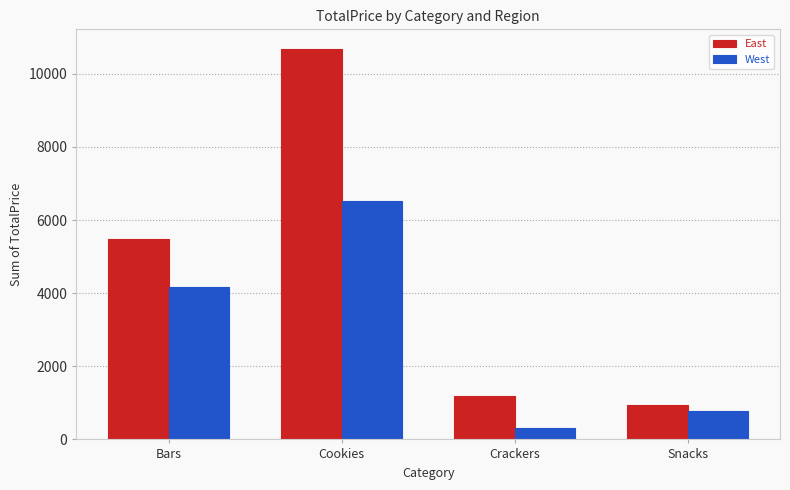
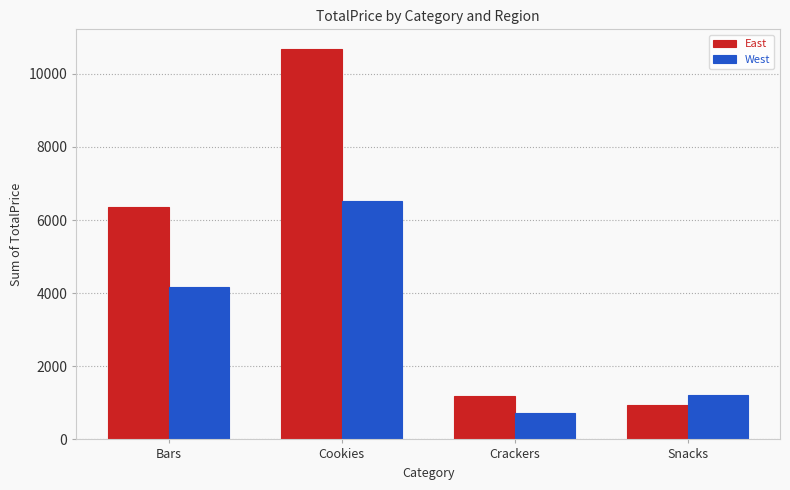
  {
    "East": {
-     "Bars": 5500,
+     "Bars": 6400,
      "Cookies": 10700,
      "Crackers": 1200,
      "Snacks": 900
    },
    "West": {
      "Bars": 4200,
      "Cookies": 6500,
-     "Crackers": 300,
-     "Snacks": 800
+     "Crackers": 700,
+     "Snacks": 1200
    }
  }
